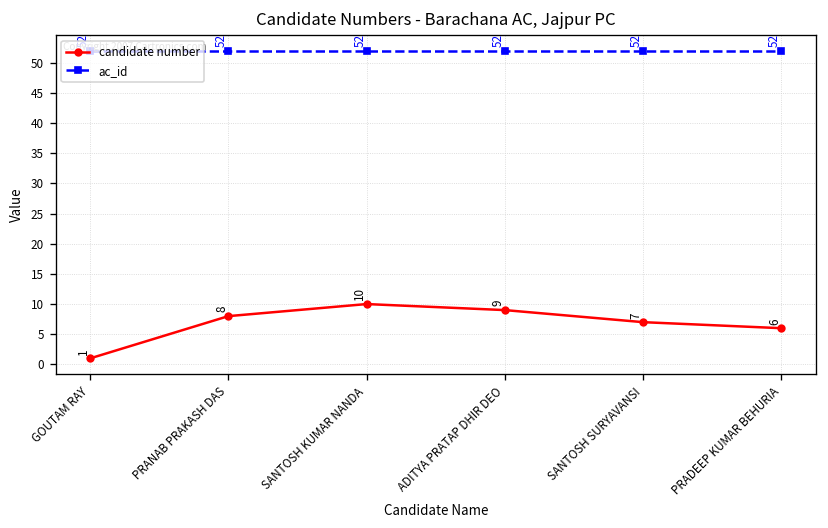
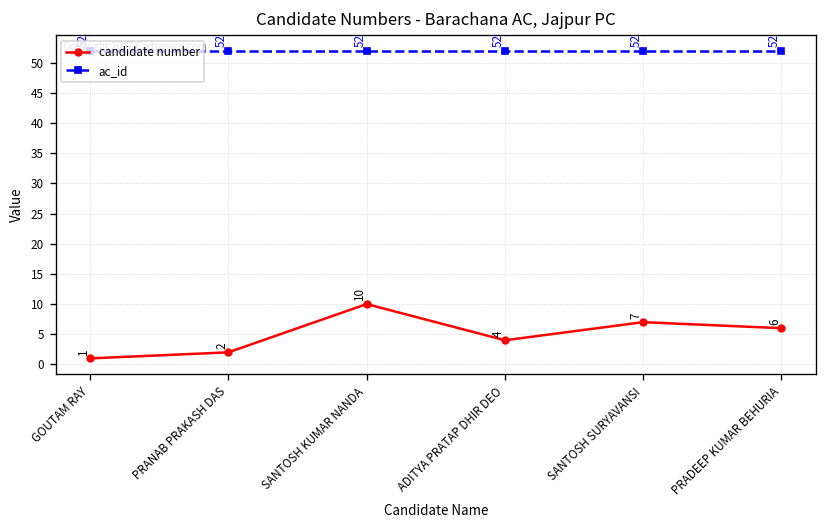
  {
    "candidate number": {
      "GOUTAM RAY": 1,
-     "PRANAB PRAKASH DAS": 8,
+     "PRANAB PRAKASH DAS": 2,
      "SANTOSH KUMAR NANDA": 10,
-     "ADITYA PRATAP DHIR DEO": 9,
+     "ADITYA PRATAP DHIR DEO": 4,
      "SANTOSH SURYAVANSI": 7,
      "PRADEEP KUMAR BEHURIA": 6
    },
    "ac_id": {
      "PRANAB PRAKASH DAS": 52,
      "SANTOSH KUMAR NANDA": 52,
      "ADITYA PRATAP DHIR DEO": 52,
      "SANTOSH SURYAVANSI": 52,
      "PRADEEP KUMAR BEHURIA": 52
    }
  }
